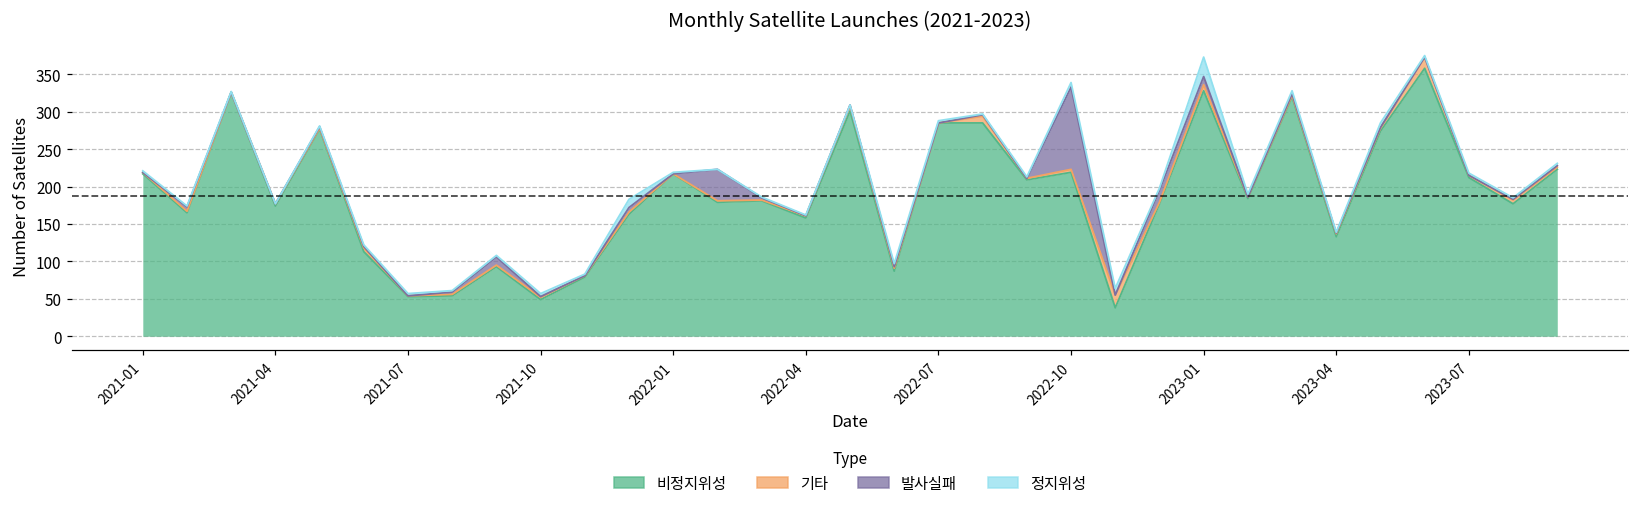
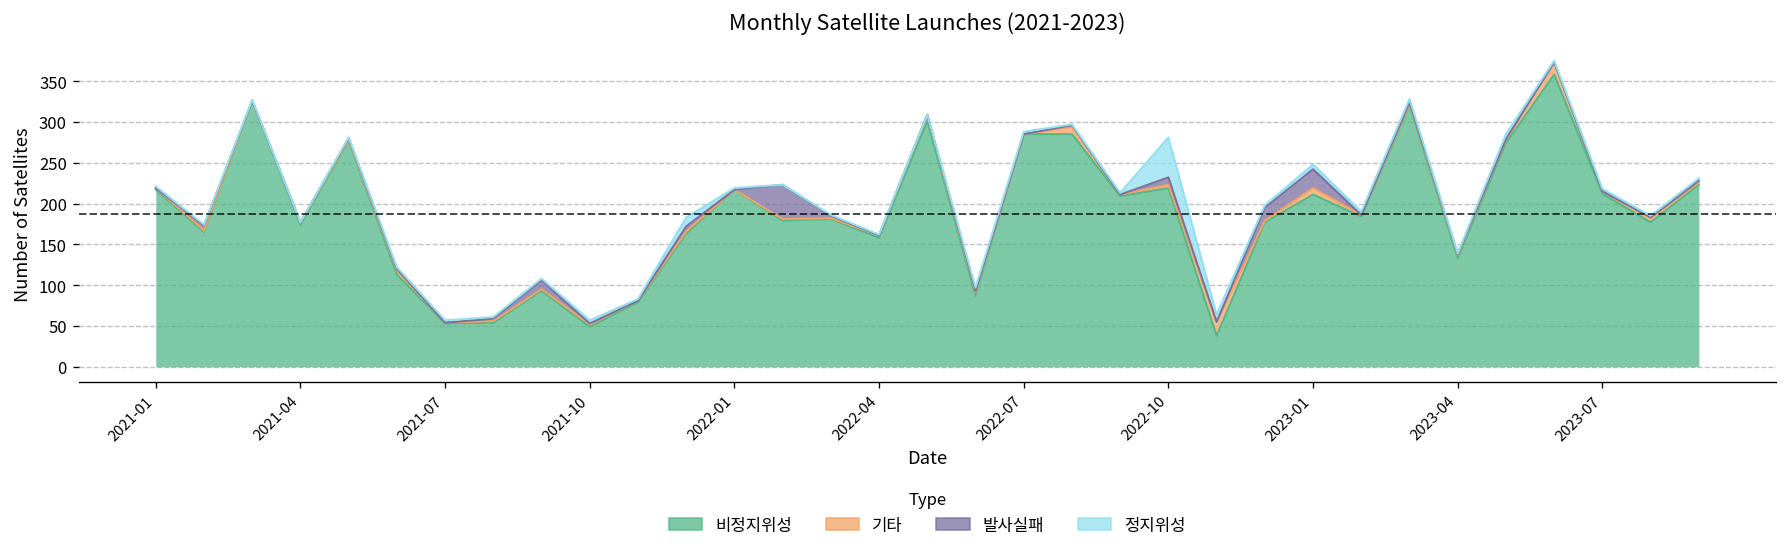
  {
    "비정지위성": {
      "2022-10": 220,
-     "2023-01": 330,
+     "2023-01": 210,
      "2023-04": 130
    },
    "기타": {
      "2022-10": 0,
      "2023-01": 10
    },
    "발사실패": {
-     "2022-10": 110,
-     "2023-01": 10
+     "2022-10": 10,
+     "2023-01": 20
    },
    "정지위성": {
      "2021-10": 0,
-     "2022-10": 10,
-     "2023-01": 30
+     "2022-10": 50,
+     "2023-01": 10
    }
  }
